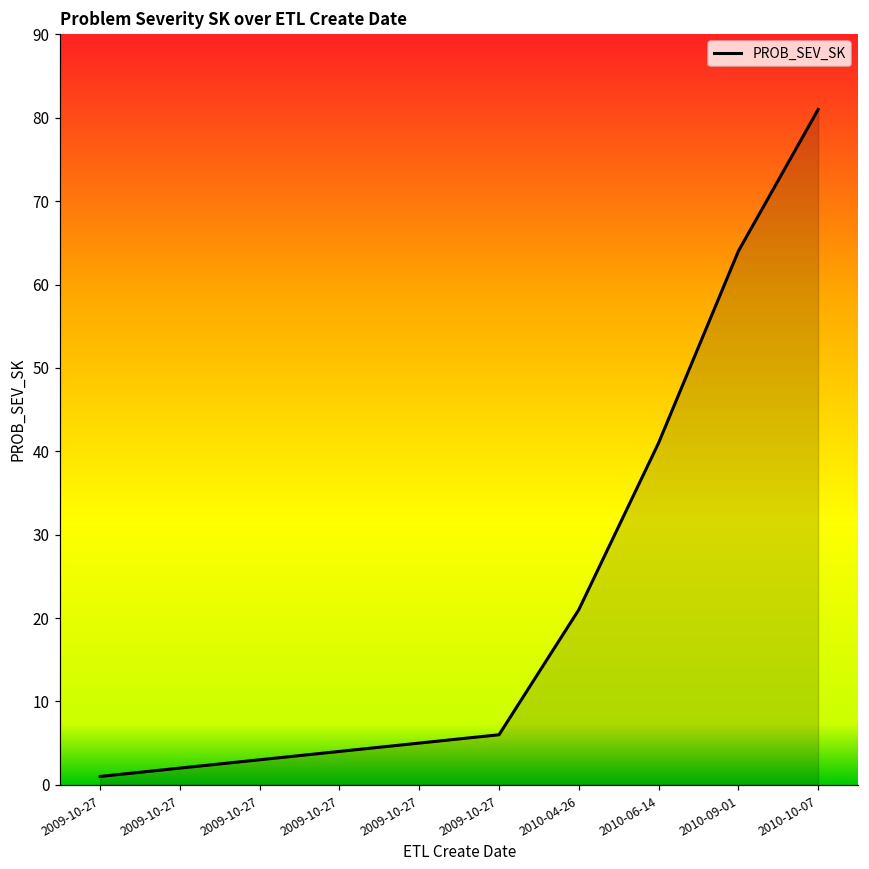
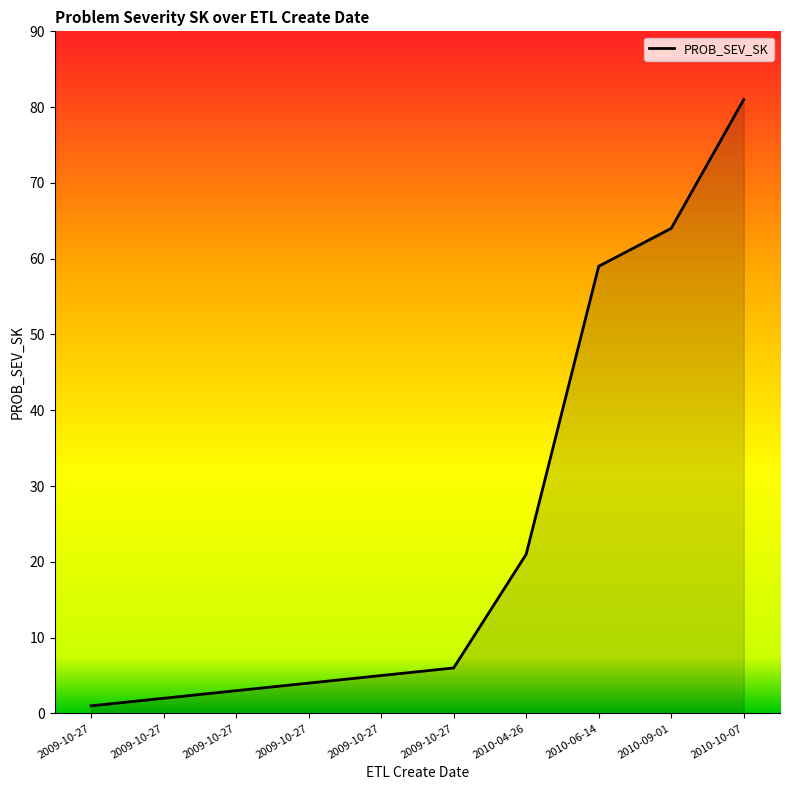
  {
    "2010-04-26": 21,
-   "2010-06-14": 41,
+   "2010-06-14": 59,
    "2010-09-01": 64,
    "2010-10-07": 81
  }
